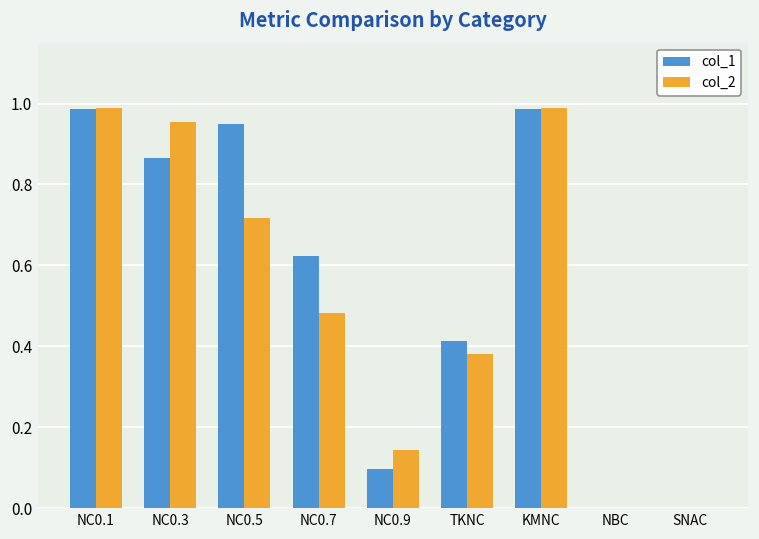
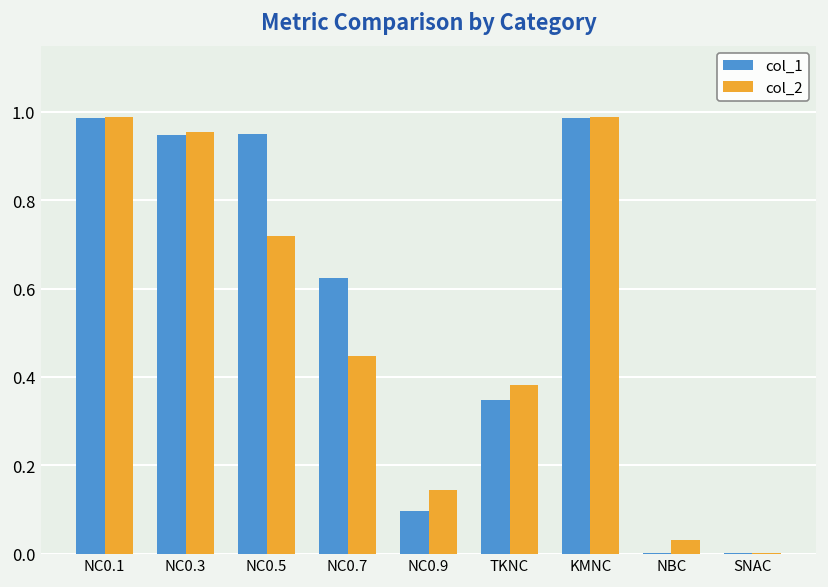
  {
    "col_1": {
      "NC0.1": 0.99,
-     "NC0.3": 0.87,
+     "NC0.3": 0.95,
      "NC0.5": 0.95,
      "NC0.7": 0.62,
      "NC0.9": 0.10,
-     "TKNC": 0.41,
+     "TKNC": 0.35,
      "KMNC": 0.99
    },
    "col_2": {
      "NC0.1": 0.99,
      "NC0.3": 0.95,
      "NC0.5": 0.72,
-     "NC0.7": 0.48,
+     "NC0.7": 0.45,
      "NC0.9": 0.14,
      "TKNC": 0.38,
      "KMNC": 0.99,
-     "NBC": 0.00
+     "NBC": 0.03
    }
  }
